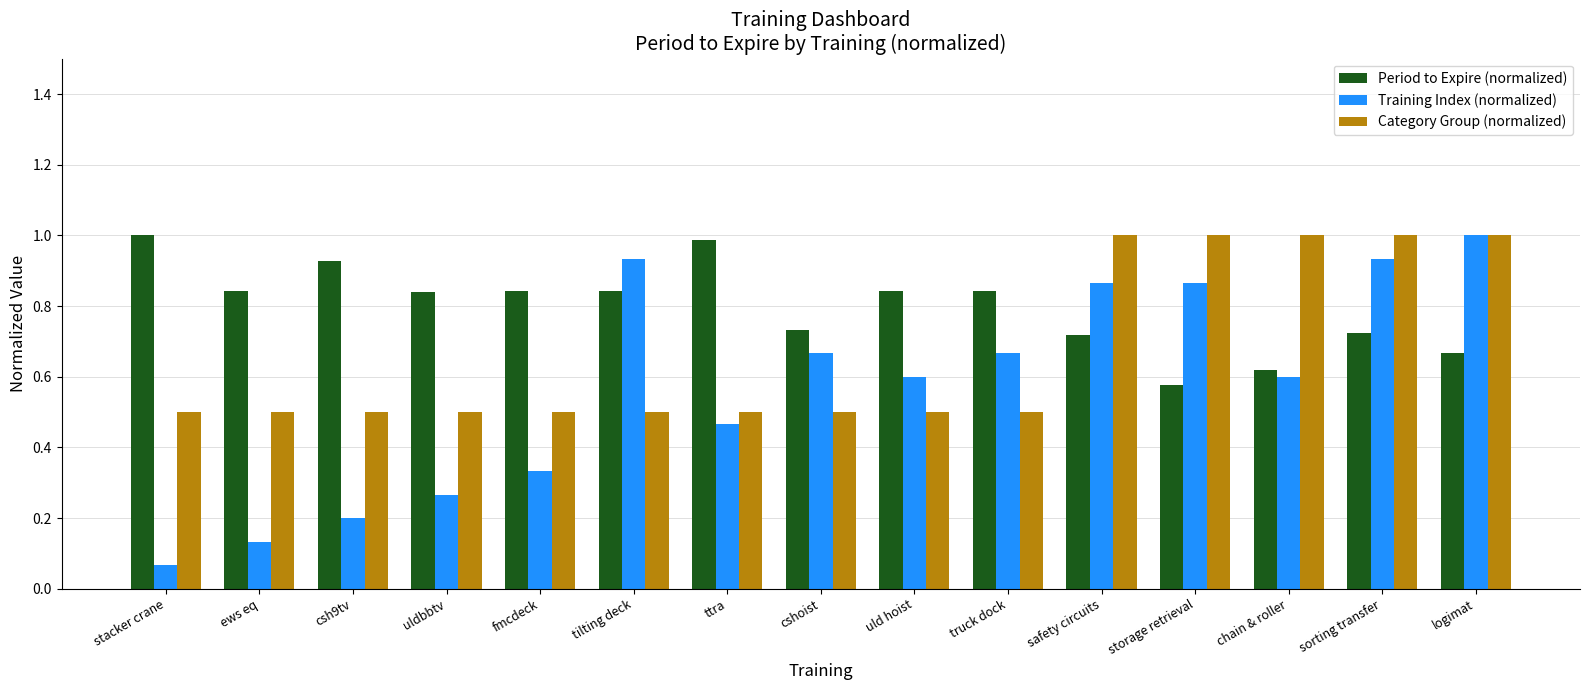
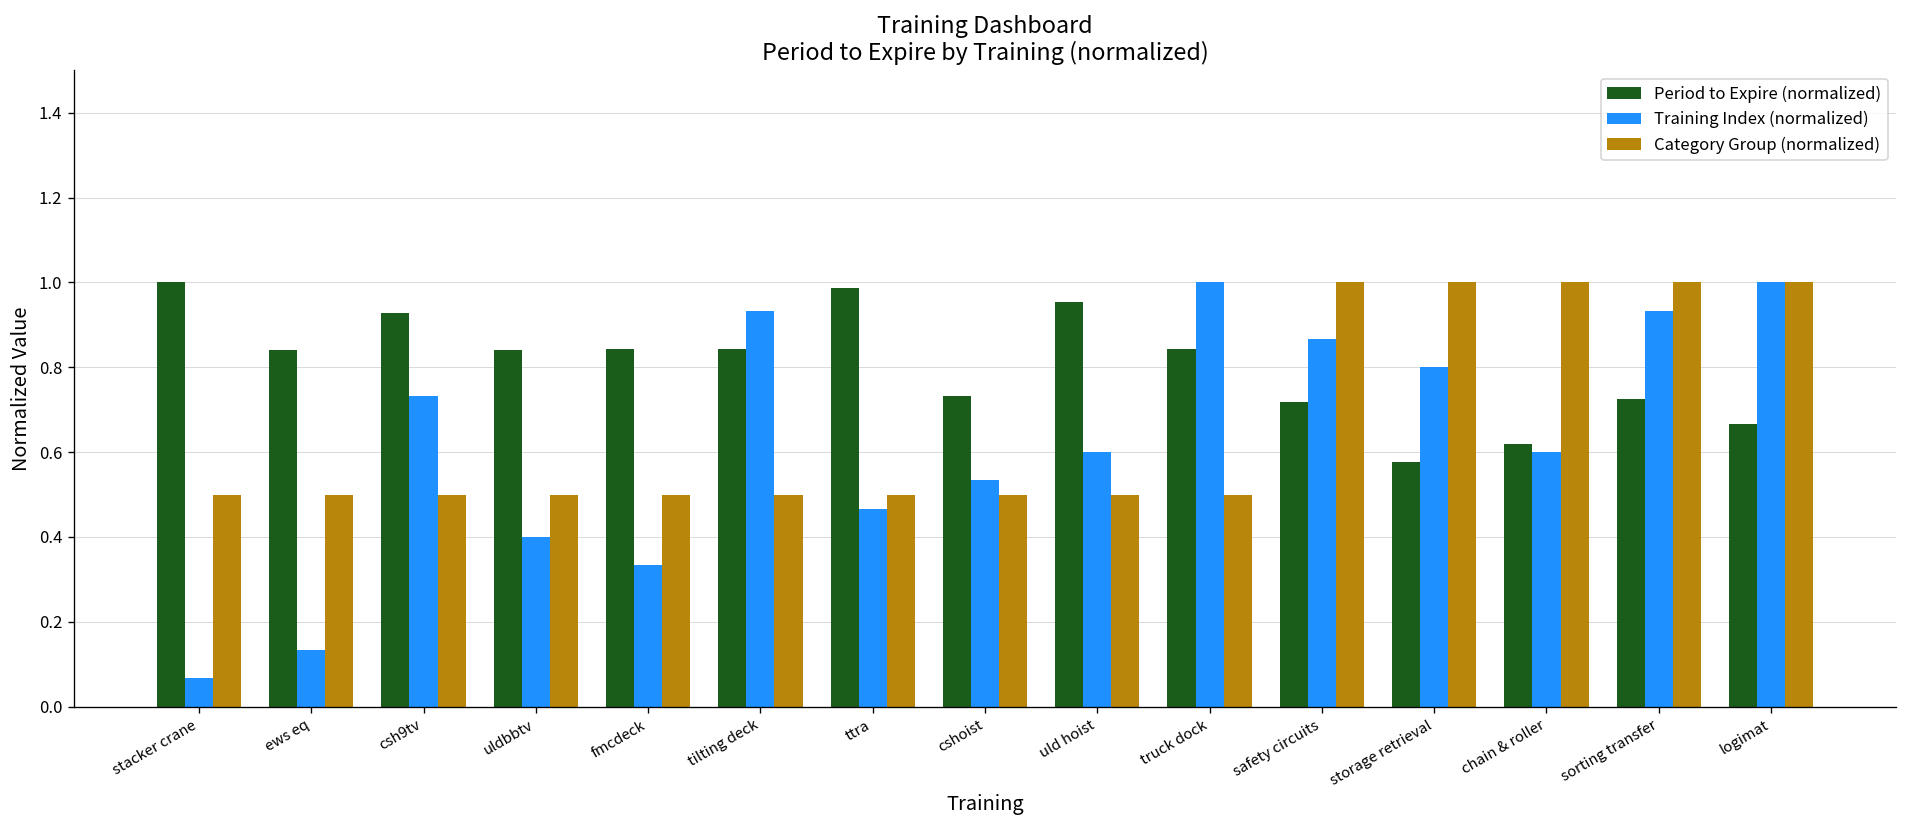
  {
    "Period to Expire (normalized)": {
      "stacker crane": 1.00,
      "ews eq": 0.84,
      "csh9tv": 0.93,
      "uldbbtv": 0.84,
      "fmcdeck": 0.84,
      "tilting deck": 0.84,
      "ttra": 0.99,
      "cshoist": 0.73,
-     "uld hoist": 0.84,
+     "uld hoist": 0.95,
      "truck dock": 0.84,
      "safety circuits": 0.72,
      "storage retrieval": 0.58,
      "chain & roller": 0.62,
      "sorting transfer": 0.72,
      "logimat": 0.67
    },
    "Training Index (normalized)": {
      "stacker crane": 0.07,
      "ews eq": 0.13,
-     "csh9tv": 0.20,
-     "uldbbtv": 0.27,
+     "csh9tv": 0.73,
+     "uldbbtv": 0.40,
      "fmcdeck": 0.33,
      "tilting deck": 0.93,
      "ttra": 0.47,
-     "cshoist": 0.67,
+     "cshoist": 0.53,
      "uld hoist": 0.60,
-     "truck dock": 0.67,
+     "truck dock": 1.00,
      "safety circuits": 0.87,
-     "storage retrieval": 0.87,
+     "storage retrieval": 0.80,
      "chain & roller": 0.60,
      "sorting transfer": 0.93,
      "logimat": 1.00
    },
    "Category Group (normalized)": {
      "stacker crane": 0.50,
      "ews eq": 0.50,
      "csh9tv": 0.50,
      "uldbbtv": 0.50,
      "fmcdeck": 0.50,
      "tilting deck": 0.50,
      "ttra": 0.50,
      "cshoist": 0.50,
      "uld hoist": 0.50,
      "truck dock": 0.50,
      "safety circuits": 1.00,
      "storage retrieval": 1.00,
      "chain & roller": 1.00,
      "sorting transfer": 1.00,
      "logimat": 1.00
    }
  }
